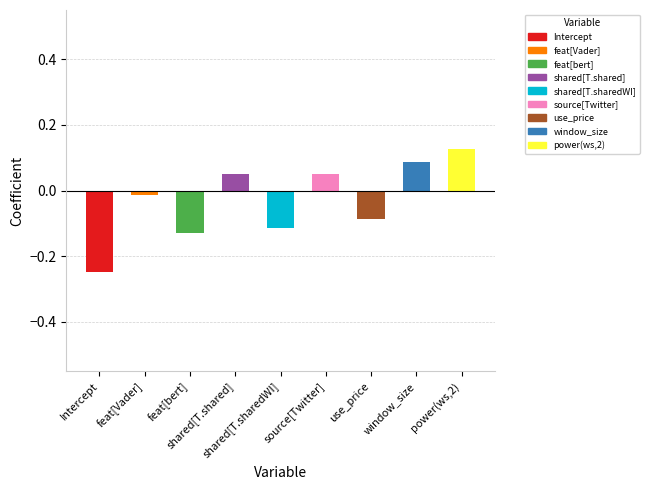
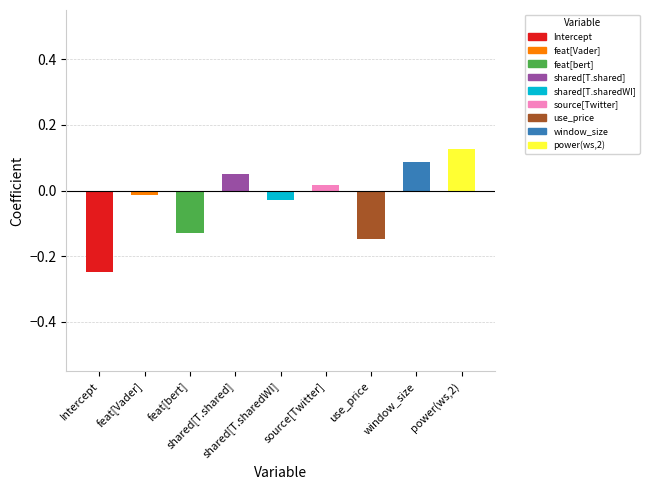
  {
    "Intercept": -0.25,
    "feat[Vader]": -0.01,
    "feat[bert]": -0.13,
    "shared[T.shared]": 0.05,
-   "shared[T.sharedWI]": -0.11,
-   "source[Twitter]": 0.05,
-   "use_price": -0.09,
+   "shared[T.sharedWI]": -0.03,
+   "source[Twitter]": 0.02,
+   "use_price": -0.15,
    "window_size": 0.09,
    "power(ws,2)": 0.13
  }
